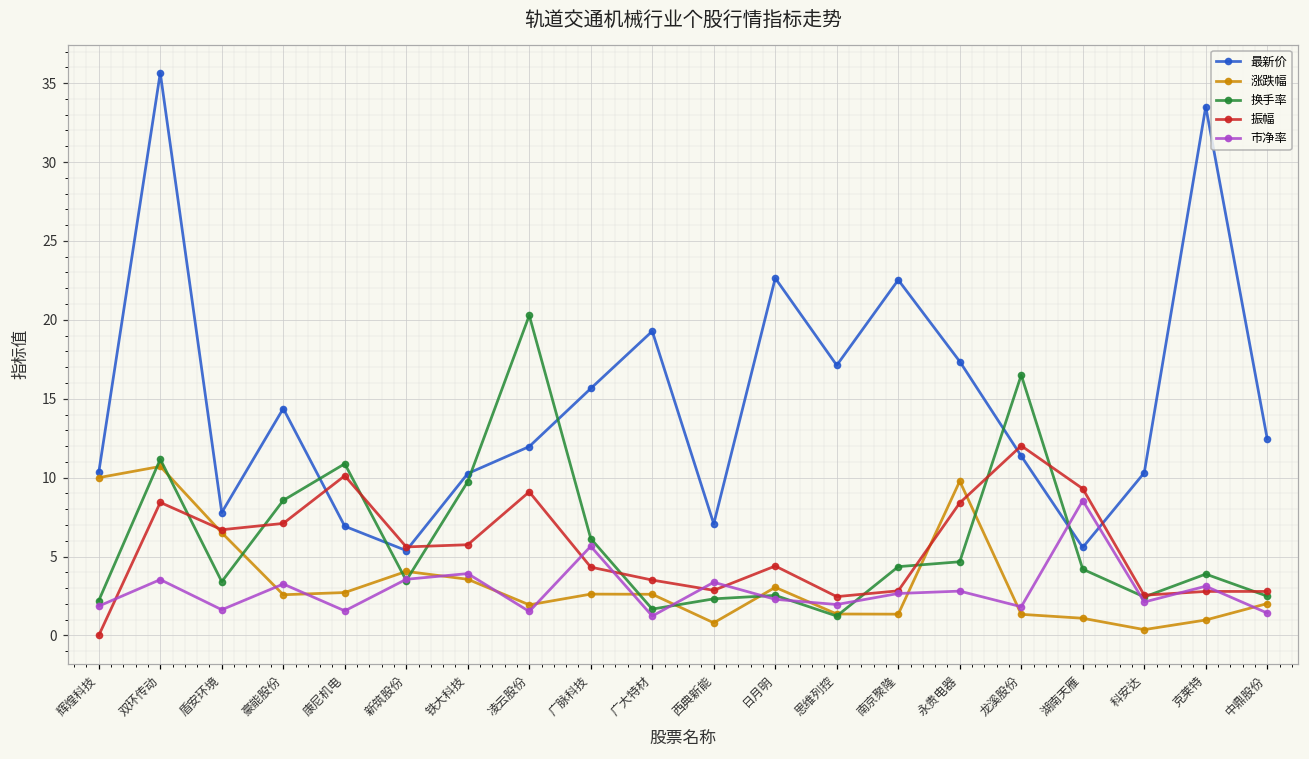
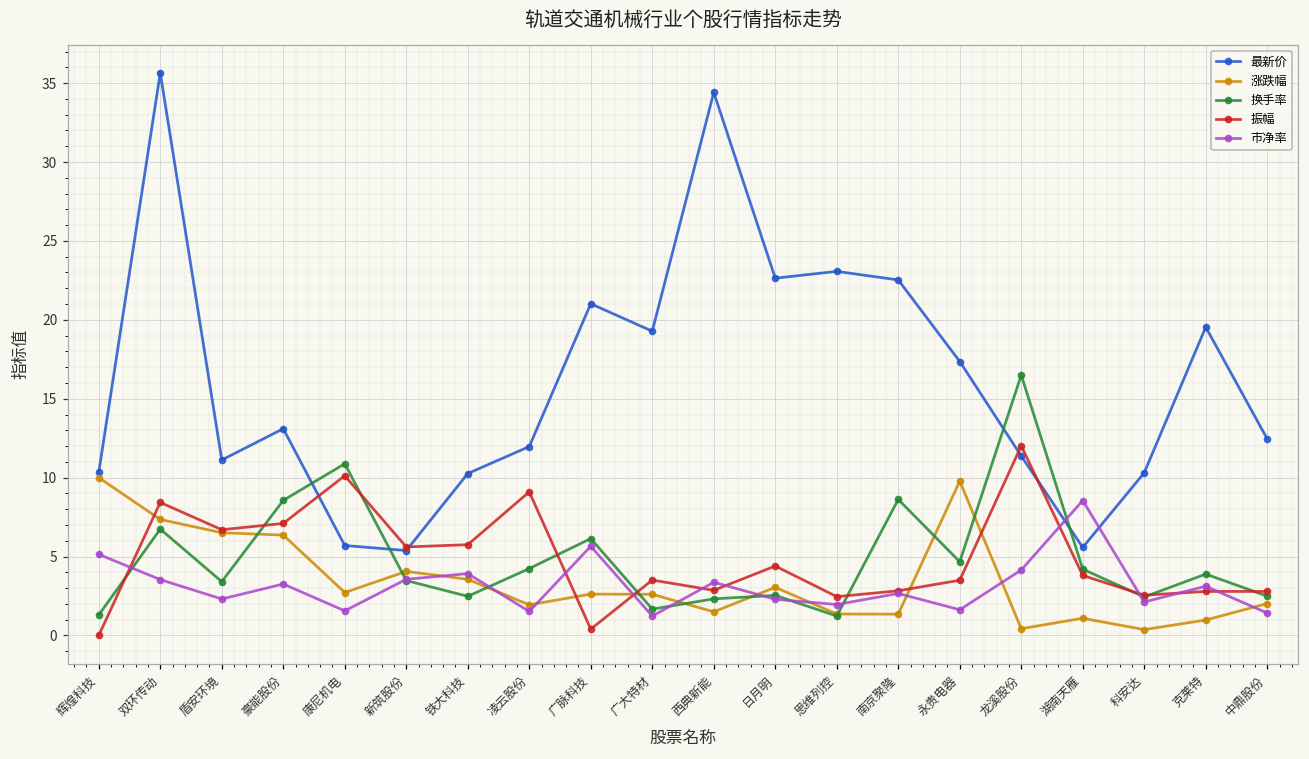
  {
    "最新价": {
      "辉煌科技": 10.3,
      "双环传动": 35.7,
-     "盾安环境": 7.8,
-     "豪能股份": 14.4,
-     "康尼机电": 6.9,
+     "盾安环境": 11.1,
+     "豪能股份": 13.1,
+     "康尼机电": 5.7,
      "新筑股份": 5.4,
      "铁大科技": 10.3,
      "凌云股份": 12.0,
-     "广脉科技": 15.7,
+     "广脉科技": 21.0,
      "广大特材": 19.3,
-     "西典新能": 7.1,
+     "西典新能": 34.4,
      "日月明": 22.6,
-     "思维列控": 17.1,
+     "思维列控": 23.1,
      "南京聚隆": 22.5,
      "永贵电器": 17.4,
      "龙溪股份": 11.4,
      "湖南天雁": 5.6,
      "科安达": 10.3,
-     "克莱特": 33.5,
+     "克莱特": 19.5,
      "中鼎股份": 12.5
    },
    "涨跌幅": {
      "辉煌科技": 10.0,
-     "双环传动": 10.7,
+     "双环传动": 7.4,
      "盾安环境": 6.5,
-     "豪能股份": 2.6,
+     "豪能股份": 6.4,
      "康尼机电": 2.7,
      "新筑股份": 4.1,
      "铁大科技": 3.6,
      "凌云股份": 1.9,
      "广脉科技": 2.6,
      "广大特材": 2.6,
-     "西典新能": 0.8,
+     "西典新能": 1.5,
      "日月明": 3.1,
      "南京聚隆": 1.4,
      "永贵电器": 9.8,
-     "龙溪股份": 1.3,
+     "龙溪股份": 0.4,
      "湖南天雁": 1.1,
      "科安达": 0.4,
      "克莱特": 1.0,
      "中鼎股份": 2.0
    },
    "换手率": {
-     "辉煌科技": 2.2,
-     "双环传动": 11.2,
+     "辉煌科技": 1.3,
+     "双环传动": 6.7,
      "盾安环境": 3.4,
      "豪能股份": 8.6,
      "康尼机电": 10.9,
-     "铁大科技": 9.8,
-     "凌云股份": 20.3,
+     "铁大科技": 2.5,
+     "凌云股份": 4.2,
      "广脉科技": 6.1,
      "广大特材": 1.7,
      "西典新能": 2.3,
      "日月明": 2.5,
-     "南京聚隆": 4.4,
+     "南京聚隆": 8.6,
      "永贵电器": 4.7,
      "龙溪股份": 16.5,
      "湖南天雁": 4.2,
      "克莱特": 3.9,
      "中鼎股份": 2.5
    },
    "振幅": {
      "辉煌科技": 0.0,
      "双环传动": 8.4,
      "盾安环境": 6.7,
      "豪能股份": 7.1,
      "康尼机电": 10.1,
      "新筑股份": 5.6,
      "铁大科技": 5.8,
      "凌云股份": 9.1,
-     "广脉科技": 4.3,
+     "广脉科技": 0.4,
      "广大特材": 3.5,
      "西典新能": 2.9,
      "日月明": 4.4,
      "思维列控": 2.5,
-     "永贵电器": 8.4,
+     "永贵电器": 3.5,
      "龙溪股份": 12.0,
-     "湖南天雁": 9.3,
+     "湖南天雁": 3.8,
      "克莱特": 2.8,
      "中鼎股份": 2.8
    },
    "市净率": {
-     "辉煌科技": 1.9,
+     "辉煌科技": 5.1,
      "双环传动": 3.5,
-     "盾安环境": 1.6,
+     "盾安环境": 2.3,
      "豪能股份": 3.3,
      "康尼机电": 1.6,
      "铁大科技": 3.9,
      "凌云股份": 1.5,
      "广脉科技": 5.7,
      "广大特材": 1.2,
      "西典新能": 3.4,
      "日月明": 2.3,
      "思维列控": 2.0,
-     "永贵电器": 2.8,
-     "龙溪股份": 1.8,
+     "永贵电器": 1.6,
+     "龙溪股份": 4.2,
      "湖南天雁": 8.6,
      "科安达": 2.1,
      "克莱特": 3.1,
      "中鼎股份": 1.4
    }
  }
